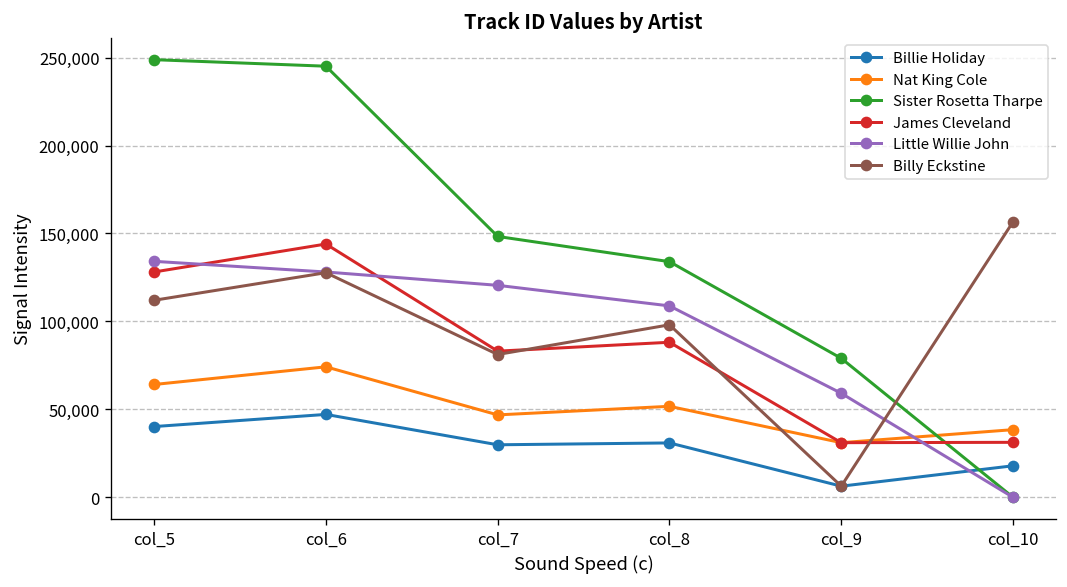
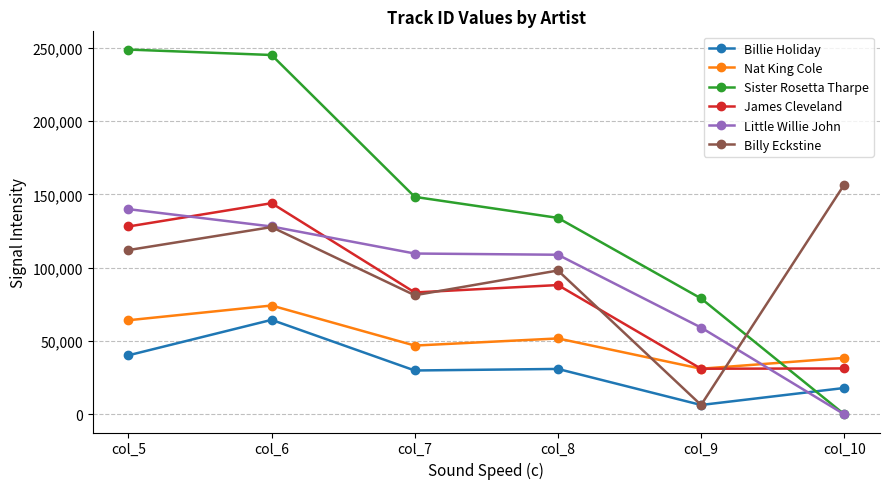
  {
    "Billie Holiday": {
      "col_5": "40,000",
-     "col_6": "47,000",
+     "col_6": "64,000",
      "col_7": "30,000",
      "col_8": "31,000",
      "col_10": "18,000"
    },
    "Nat King Cole": {
      "col_5": "64,000",
      "col_6": "74,000",
      "col_7": "47,000",
      "col_8": "52,000",
      "col_10": "38,000"
    },
    "Sister Rosetta Tharpe": {
      "col_5": "249,000",
      "col_6": "245,000",
      "col_7": "148,000",
      "col_8": "134,000",
      "col_9": "79,000"
    },
    "James Cleveland": {
      "col_5": "128,000",
      "col_6": "144,000",
      "col_7": "83,000",
      "col_8": "88,000",
      "col_10": "31,000"
    },
    "Little Willie John": {
-     "col_5": "134,000",
-     "col_7": "121,000",
+     "col_5": "140,000",
+     "col_7": "110,000",
      "col_8": "109,000",
      "col_9": "59,000"
    },
    "Billy Eckstine": {
      "col_5": "112,000",
      "col_7": "81,000",
      "col_8": "98,000",
      "col_10": "157,000"
    }
  }
